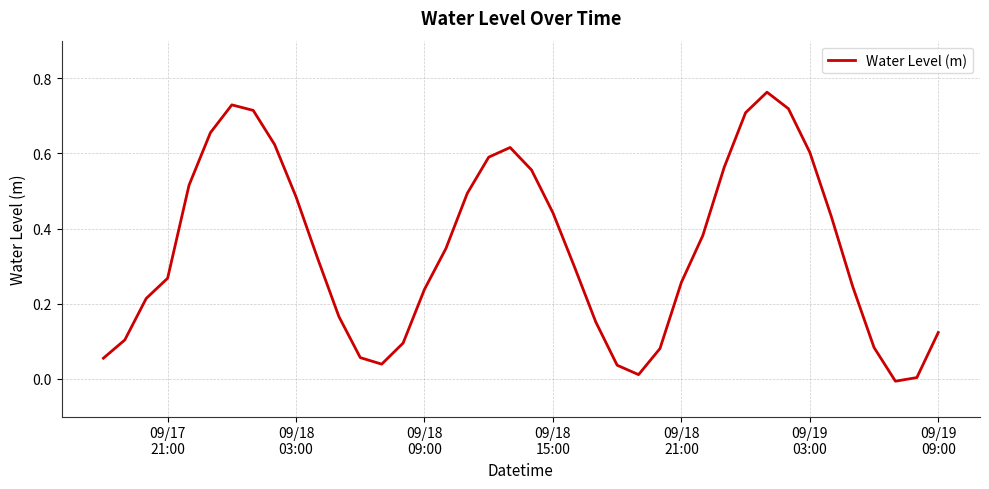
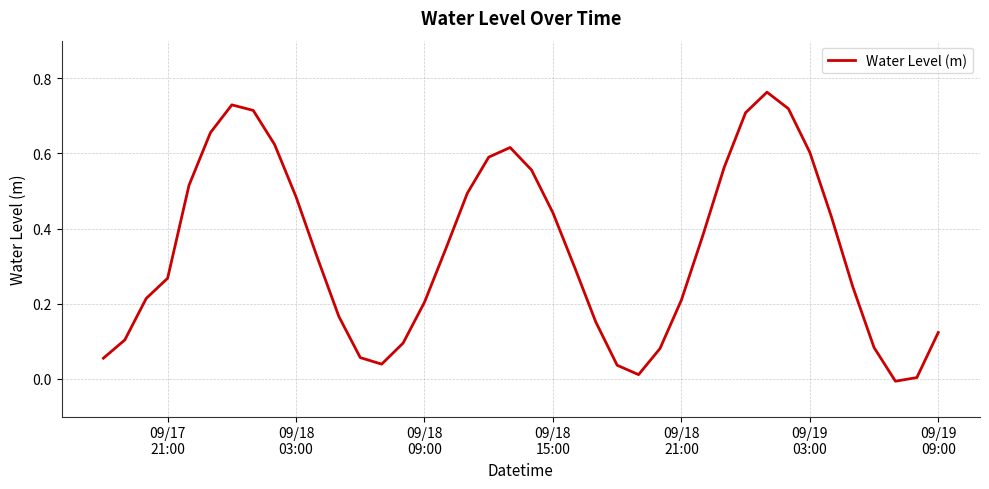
  {
    "09/17 21:00": 0.27,
    "09/18 03:00": 0.48,
-   "09/18 09:00": 0.24,
+   "09/18 09:00": 0.20,
    "09/18 15:00": 0.44,
-   "09/18 21:00": 0.26,
+   "09/18 21:00": 0.21,
    "09/19 03:00": 0.60,
    "09/19 09:00": 0.12
  }
